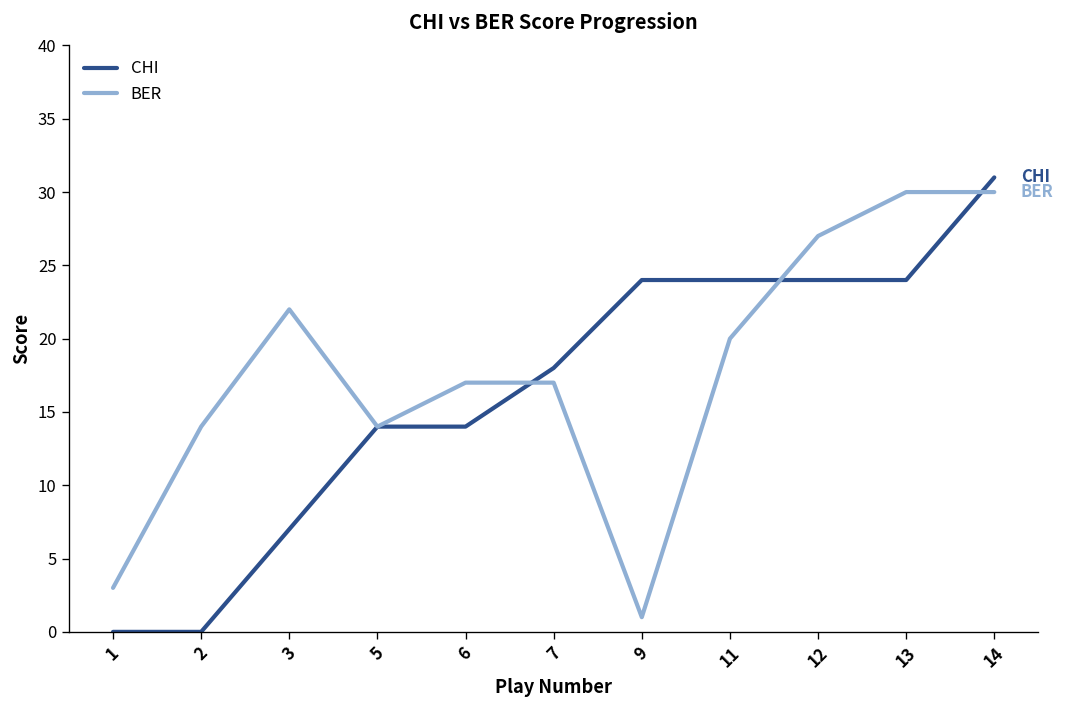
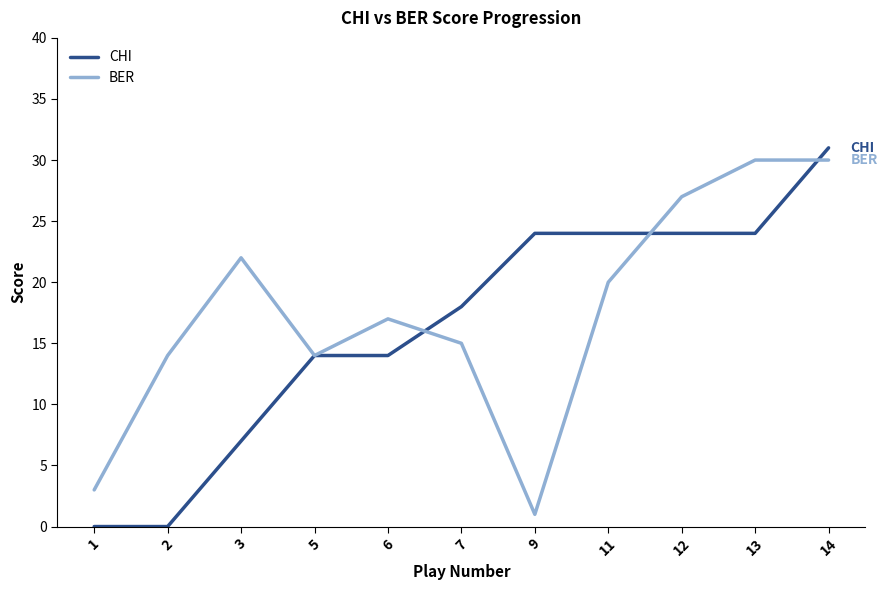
  {
    "CHI": {
      "1": 0,
      "2": 0,
      "3": 7,
      "6": 14,
      "7": 18,
      "9": 24,
      "11": 24,
      "12": 24,
      "13": 24,
      "14": 31
    },
    "BER": {
      "1": 3,
      "2": 14,
      "3": 22,
      "6": 17,
-     "7": 17,
+     "7": 15,
      "9": 1,
      "11": 20,
      "12": 27,
      "13": 30,
      "14": 30
    }
  }
